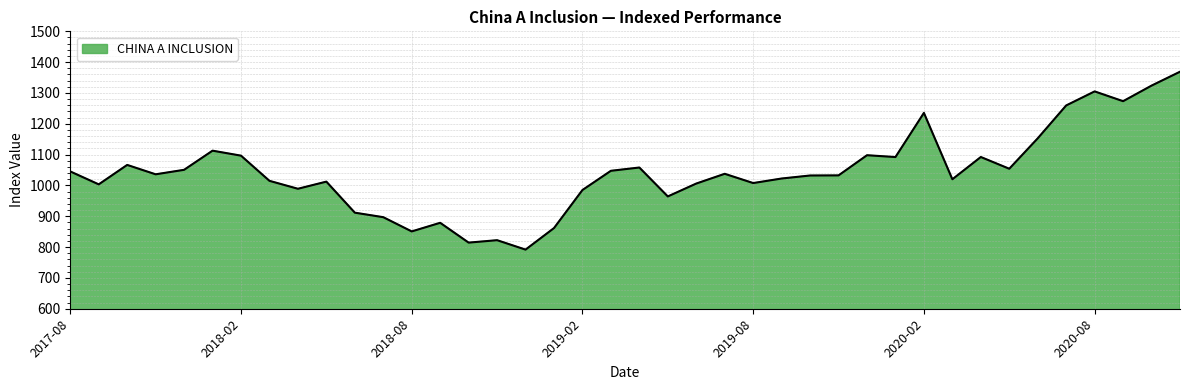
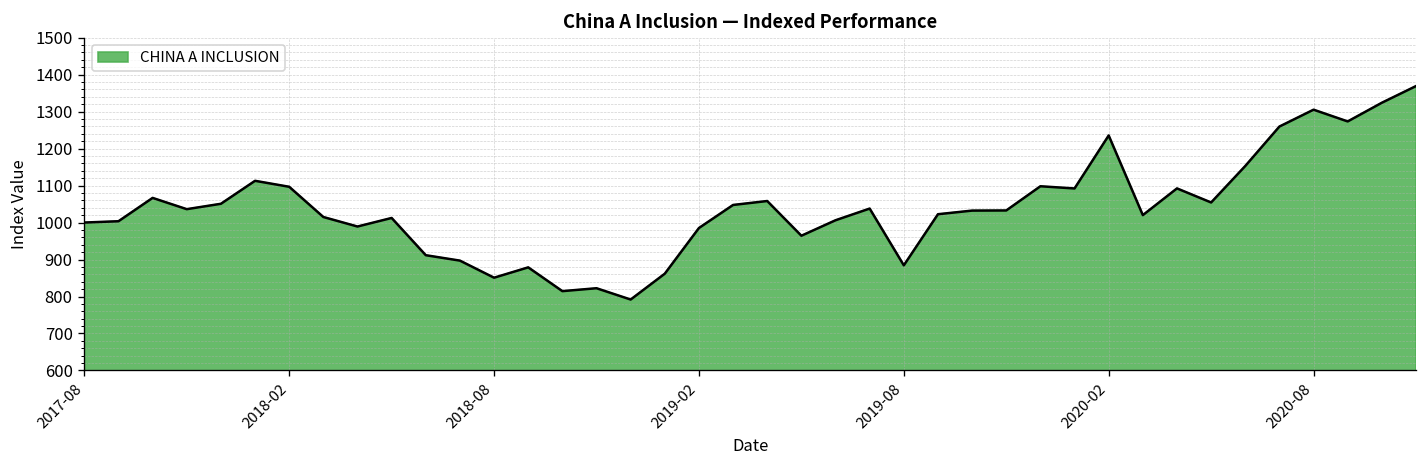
  {
-   "2017-08": 1050,
+   "2017-08": 1000,
    "2018-02": 1100,
    "2018-08": 850,
    "2019-02": 990,
-   "2019-08": 1010,
+   "2019-08": 880,
    "2020-02": 1240,
    "2020-08": 1310
  }
